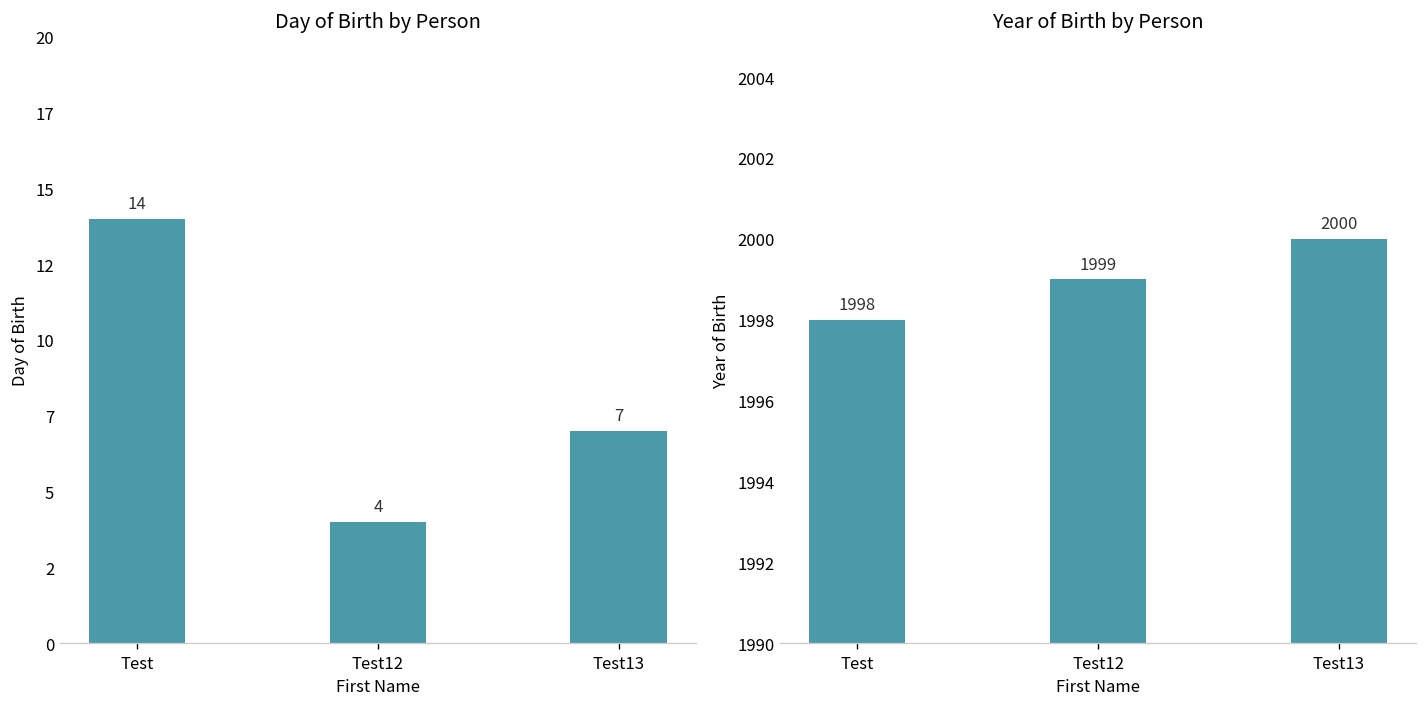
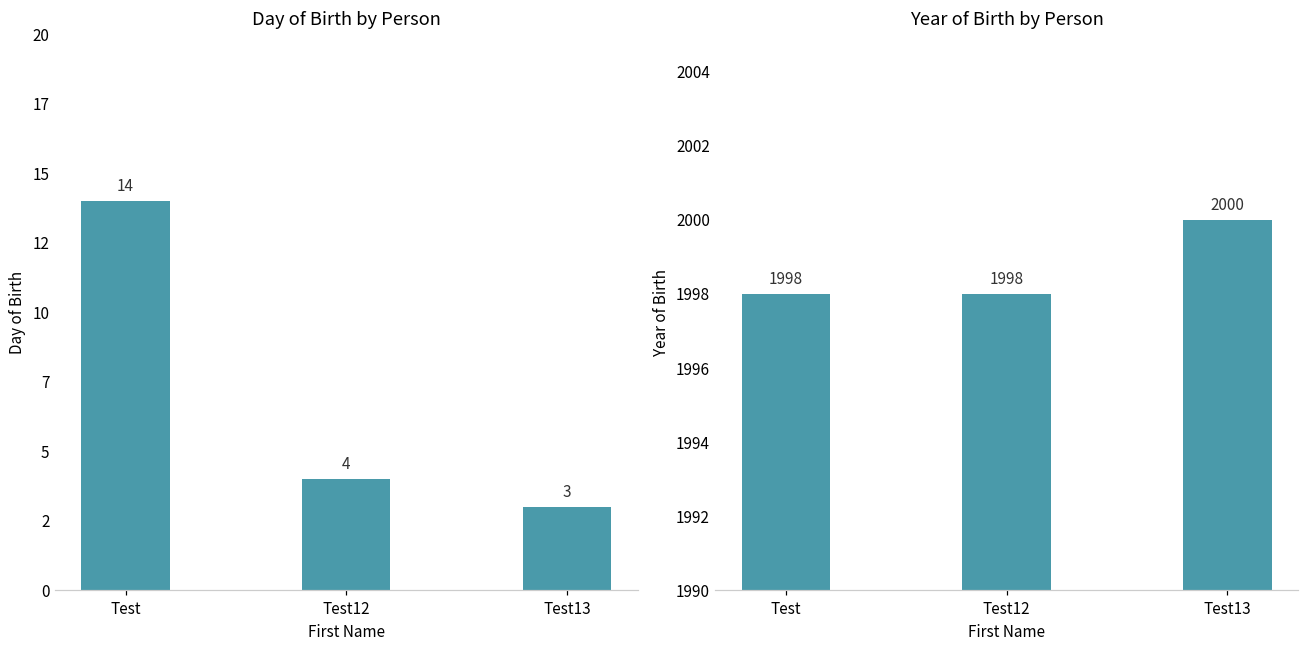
  {
    "Day of Birth by Person": {
      "Test": 14,
      "Test12": 4,
-     "Test13": 7
+     "Test13": 3
    },
    "Year of Birth by Person": {
      "Test": 1998,
-     "Test12": 1999,
+     "Test12": 1998,
      "Test13": 2000
    }
  }
